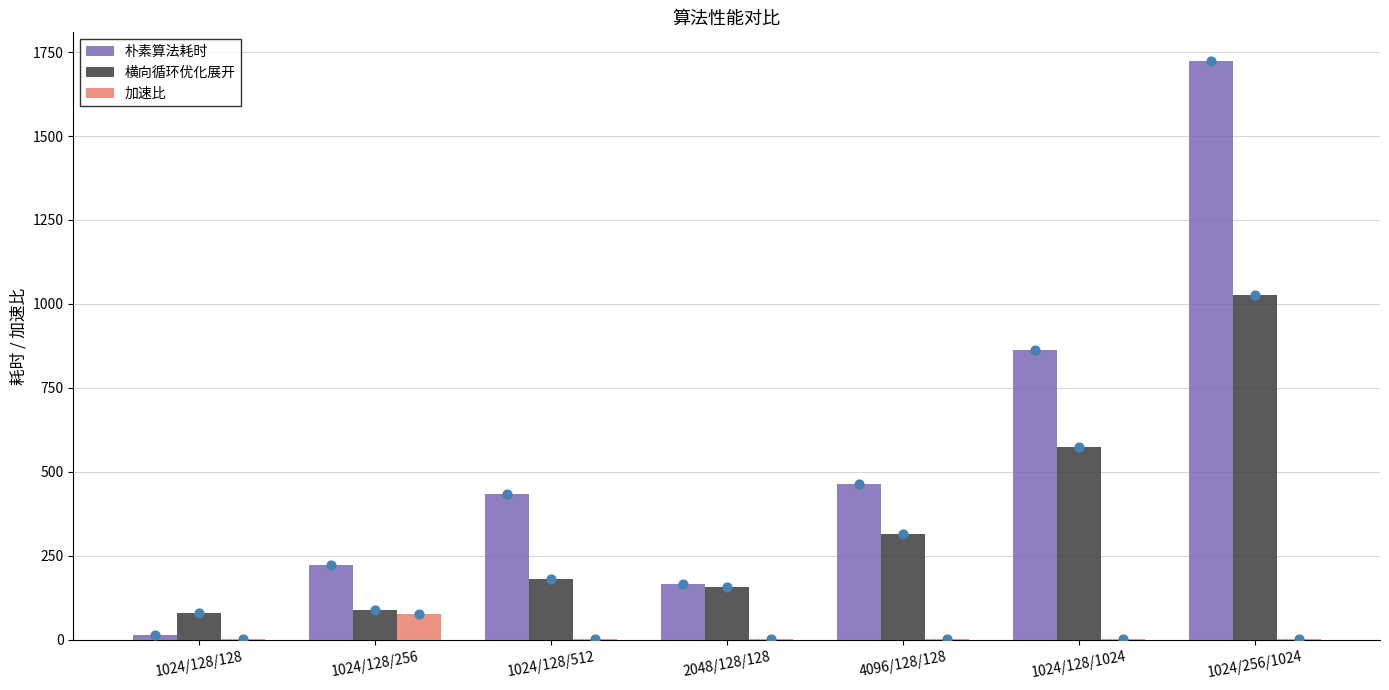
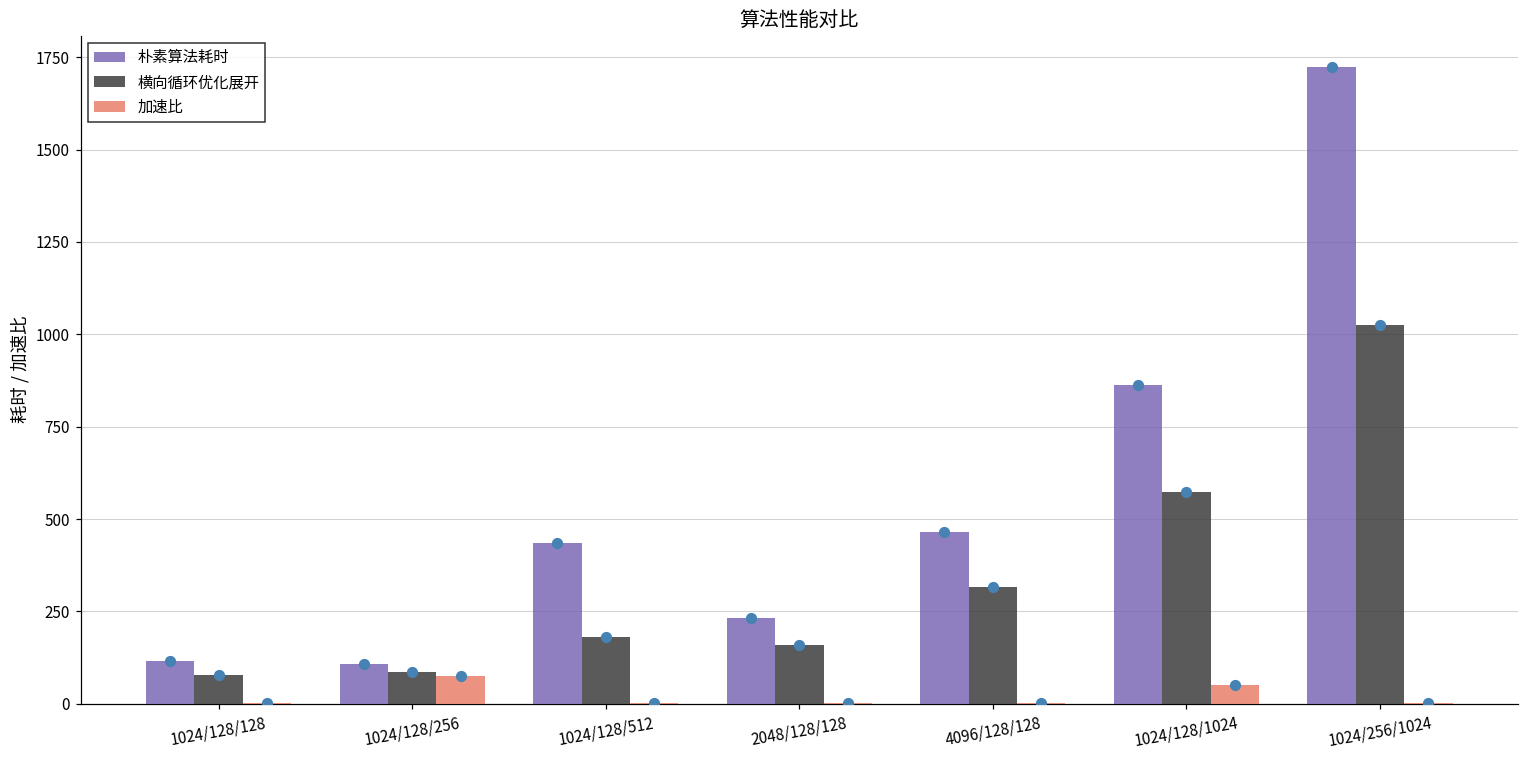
  {
    "朴素算法耗时": {
-     "1024/128/128": 10,
-     "1024/128/256": 220,
+     "1024/128/128": 120,
+     "1024/128/256": 110,
      "1024/128/512": 430,
-     "2048/128/128": 170,
+     "2048/128/128": 230,
      "4096/128/128": 460,
      "1024/128/1024": 860,
      "1024/256/1024": 1720
    },
    "横向循环优化展开": {
      "1024/128/128": 80,
      "1024/128/256": 90,
      "1024/128/512": 180,
      "2048/128/128": 160,
      "4096/128/128": 320,
      "1024/128/1024": 570,
      "1024/256/1024": 1030
    },
    "加速比": {
      "1024/128/256": 80,
-     "1024/128/1024": 0
+     "1024/128/1024": 50
    }
  }
